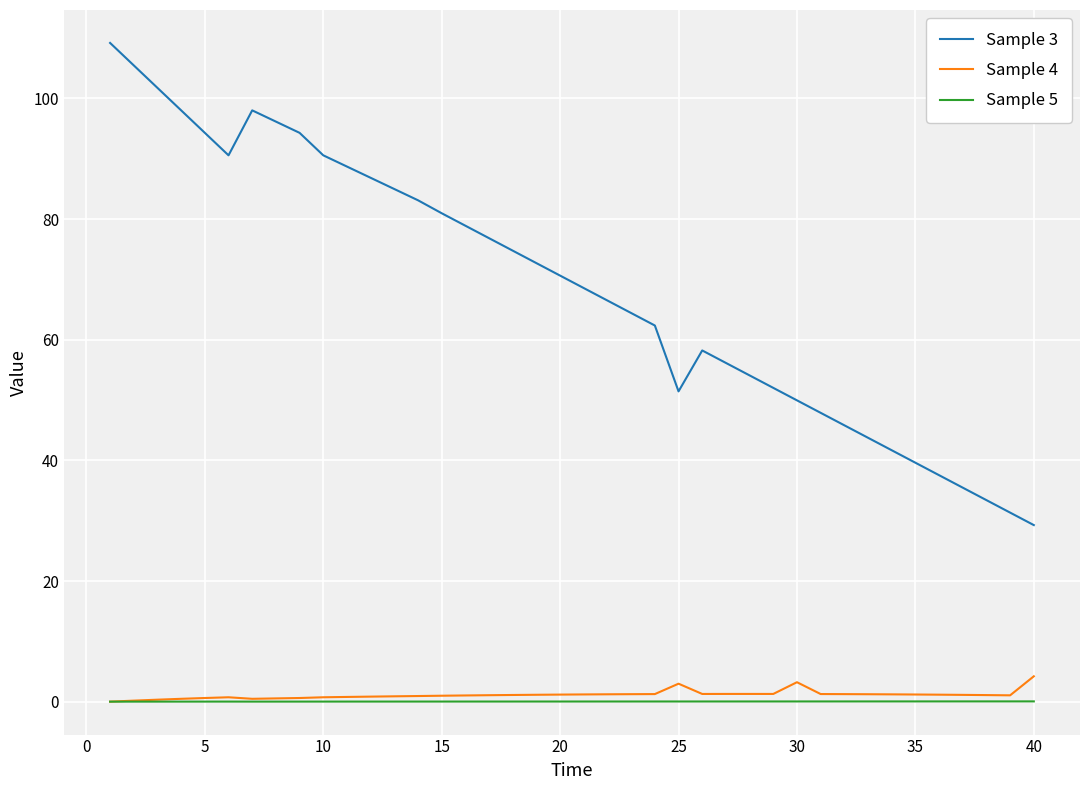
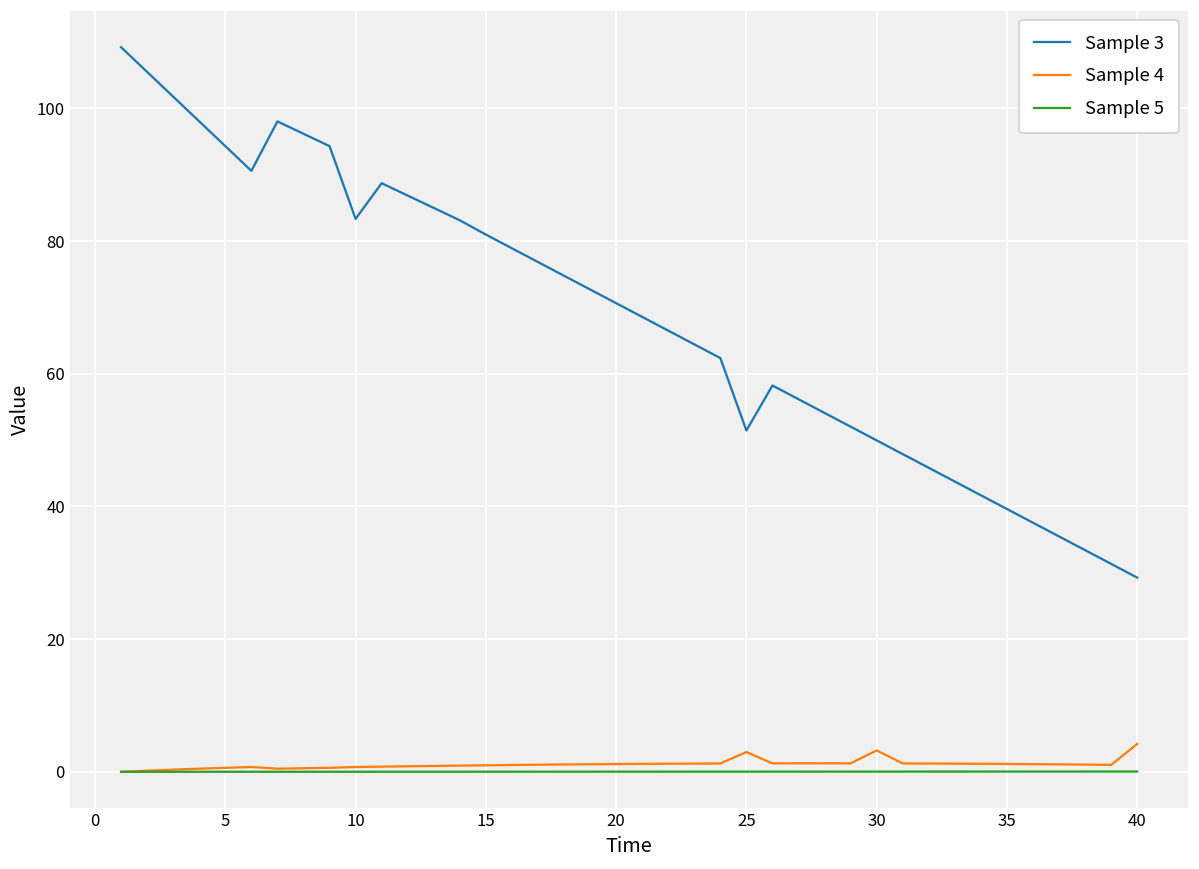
  {
    "Sample 3": {
      "5": 94,
-     "10": 91,
+     "10": 83,
      "15": 81,
      "20": 71,
      "25": 51,
      "30": 50,
      "35": 40,
      "40": 29
    },
    "Sample 4": {
      "5": 1,
      "10": 1,
      "15": 1,
      "20": 1,
      "25": 3,
      "30": 3,
      "35": 1,
      "40": 4
    },
    "Sample 5": {
      "5": 0,
      "10": 0,
      "15": 0,
      "20": 0,
      "25": 0,
      "30": 0,
      "35": 0,
      "40": 0
    }
  }
